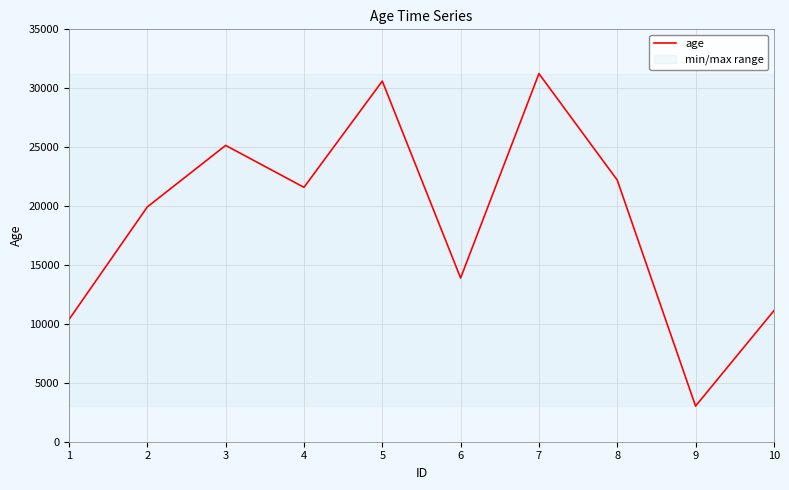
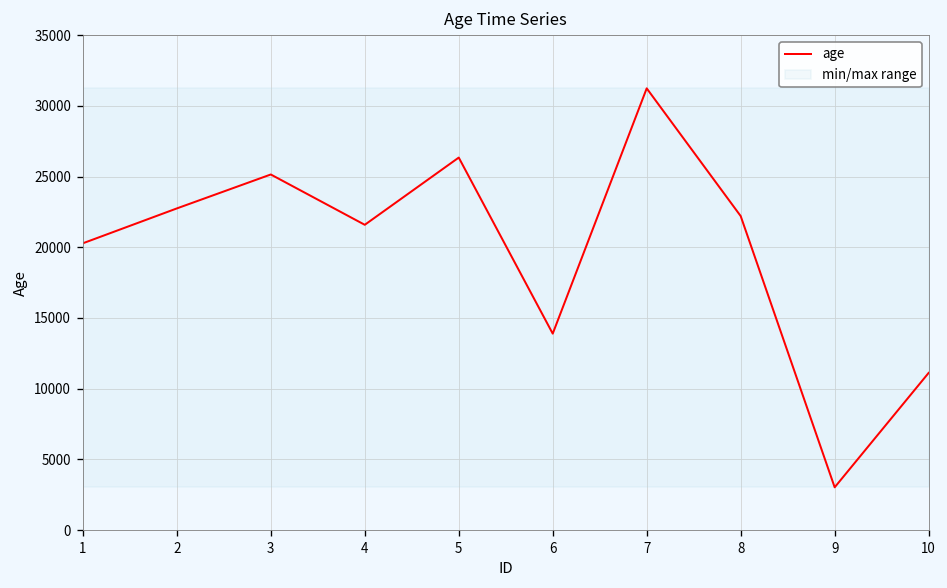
  {
    "age": {
-     "1": 10400,
-     "2": 19900,
+     "1": 20300,
+     "2": 22700,
      "3": 25100,
      "4": 21600,
-     "5": 30600,
+     "5": 26300,
      "6": 13900,
      "8": 22200,
      "9": 3000,
      "10": 11100
    },
    "min/max range": {
      "1": 31200,
      "2": 31200,
      "3": 31200,
      "4": 31200,
      "5": 31200,
      "6": 31200,
      "8": 31200,
      "9": 31200,
      "10": 31200
    }
  }
